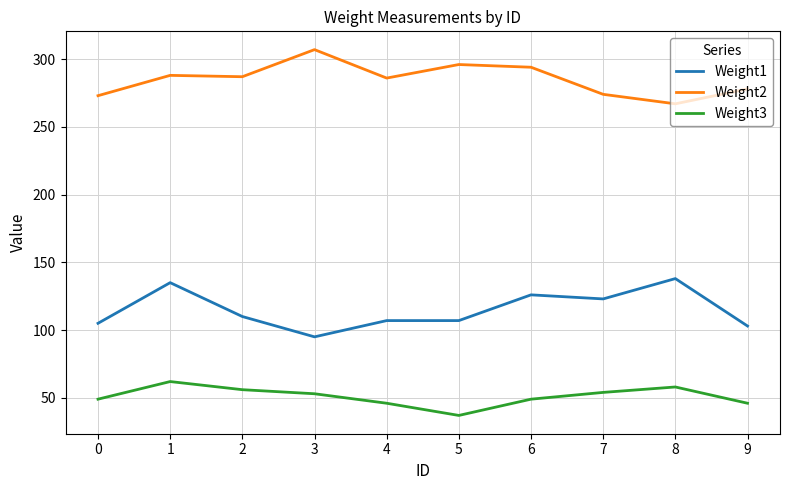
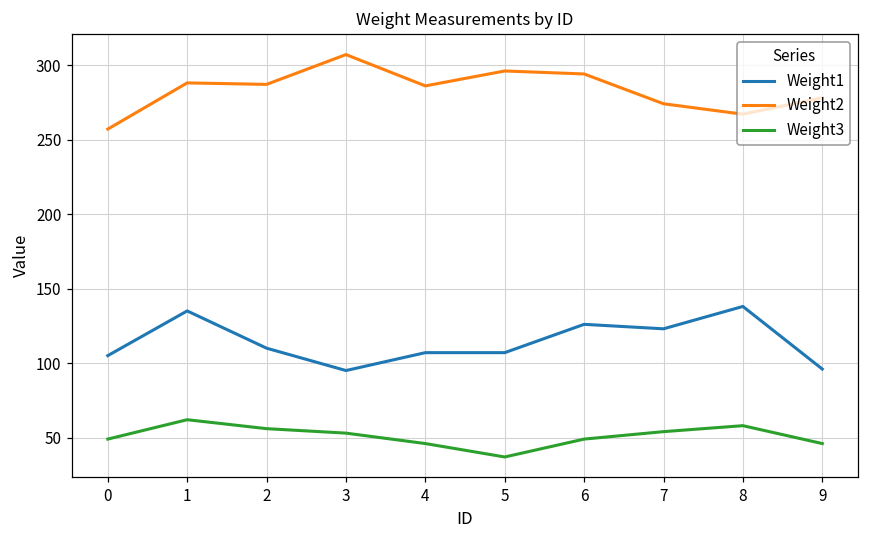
  {
    "Weight1": {
      "0": 105,
      "1": 135,
      "2": 110,
      "3": 95,
      "4": 107,
      "5": 107,
      "6": 126,
      "7": 123,
      "8": 138,
-     "9": 103
+     "9": 96
    },
    "Weight2": {
-     "0": 273,
+     "0": 257,
      "1": 288,
      "2": 287,
      "3": 307,
      "4": 286,
      "5": 296,
      "6": 294,
      "7": 274
    },
    "Weight3": {
      "0": 49,
      "1": 62,
      "2": 56,
      "3": 53,
      "4": 46,
      "5": 37,
      "6": 49,
      "7": 54,
      "8": 58,
      "9": 46
    }
  }
